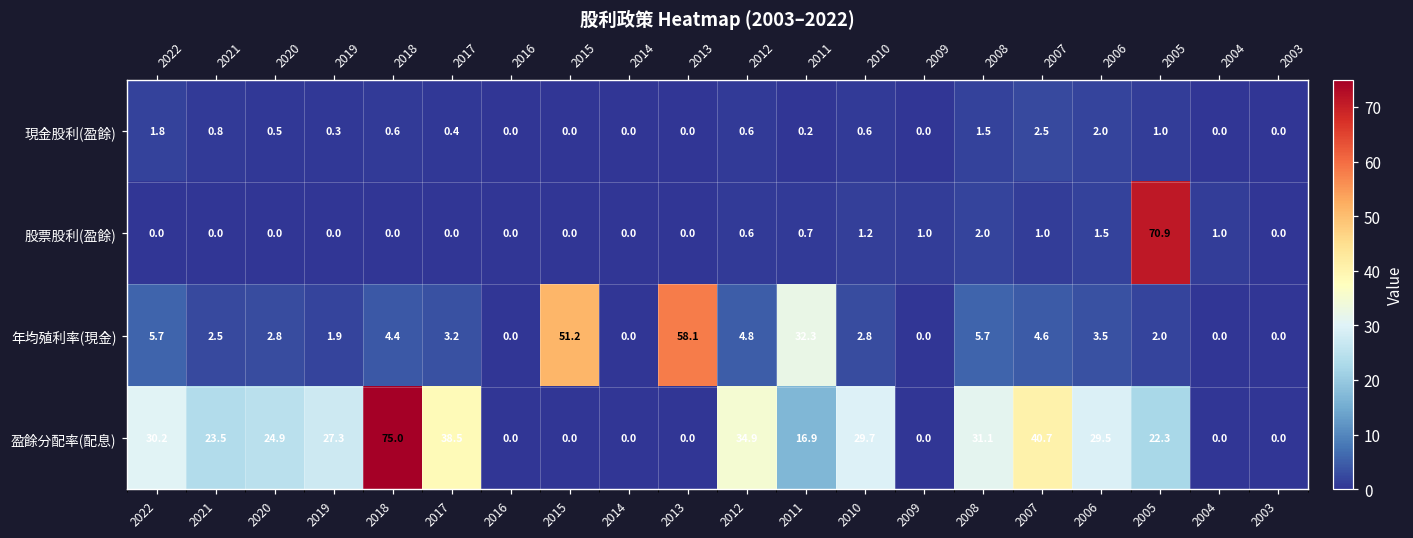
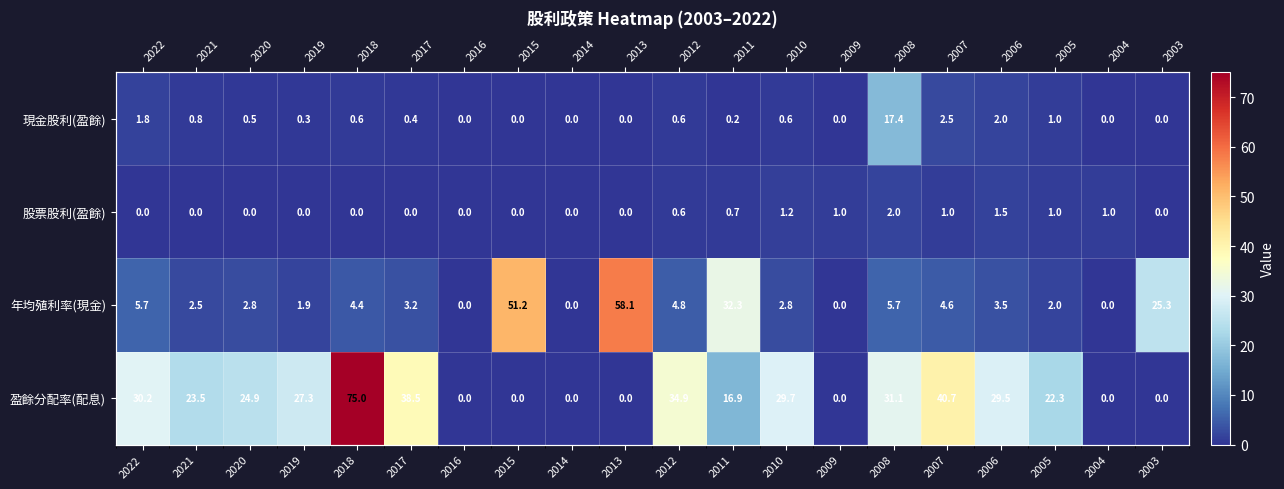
  {
    "現金股利(盈餘)": {
      "2022": 1.8,
      "2021": 0.8,
      "2020": 0.5,
      "2019": 0.3,
      "2018": 0.6,
      "2017": 0.4,
      "2016": 0.0,
      "2015": 0.0,
      "2014": 0.0,
      "2013": 0.0,
      "2012": 0.6,
      "2011": 0.2,
      "2010": 0.6,
      "2009": 0.0,
-     "2008": 1.5,
+     "2008": 17.4,
      "2007": 2.5,
      "2006": 2.0,
      "2005": 1.0,
      "2004": 0.0,
      "2003": 0.0
    },
    "股票股利(盈餘)": {
      "2022": 0.0,
      "2021": 0.0,
      "2020": 0.0,
      "2019": 0.0,
      "2018": 0.0,
      "2017": 0.0,
      "2016": 0.0,
      "2015": 0.0,
      "2014": 0.0,
      "2013": 0.0,
      "2012": 0.6,
      "2011": 0.7,
      "2010": 1.2,
      "2009": 1.0,
      "2008": 2.0,
      "2007": 1.0,
      "2006": 1.5,
-     "2005": 70.9,
+     "2005": 1.0,
      "2004": 1.0,
      "2003": 0.0
    },
    "年均殖利率(現金)": {
      "2022": 5.7,
      "2021": 2.5,
      "2020": 2.8,
      "2019": 1.9,
      "2018": 4.4,
      "2017": 3.2,
      "2016": 0.0,
      "2015": 51.2,
      "2014": 0.0,
      "2013": 58.1,
      "2012": 4.8,
      "2010": 2.8,
      "2009": 0.0,
      "2008": 5.7,
      "2007": 4.6,
      "2006": 3.5,
      "2005": 2.0,
      "2004": 0.0,
-     "2003": 0.0
+     "2003": 25.3
    },
    "盈餘分配率(配息)": {
      "2021": 23.5,
      "2020": 24.9,
      "2019": 27.3,
      "2018": 75.0,
      "2017": 38.5,
      "2016": 0.0,
      "2015": 0.0,
      "2014": 0.0,
      "2013": 0.0,
      "2011": 16.9,
      "2009": 0.0,
      "2007": 40.7,
      "2005": 22.3,
      "2004": 0.0,
      "2003": 0.0
    }
  }
